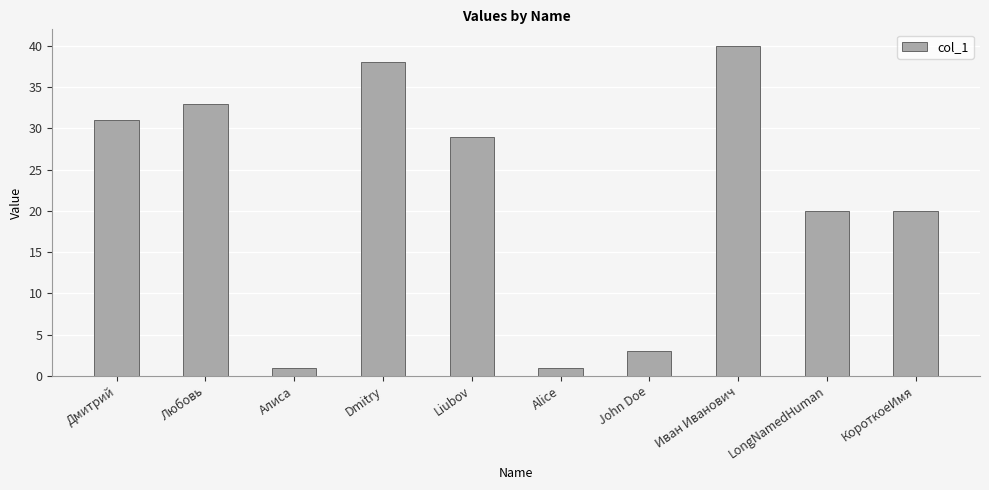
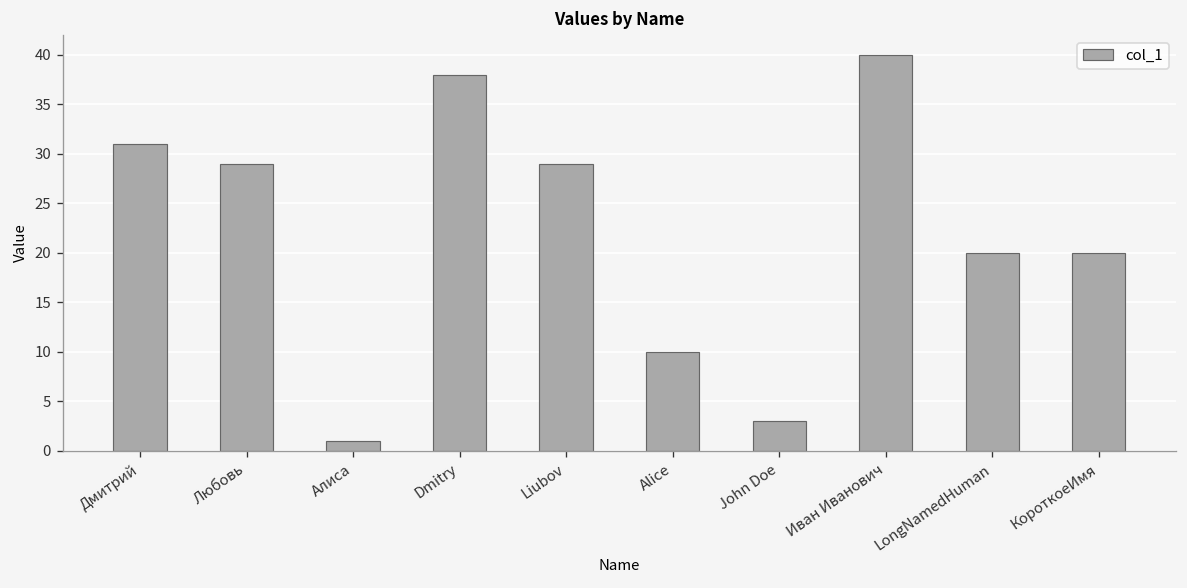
  {
    "Дмитрий": 31,
-   "Любовь": 33,
+   "Любовь": 29,
    "Алиса": 1,
    "Dmitry": 38,
    "Liubov": 29,
-   "Alice": 1,
+   "Alice": 10,
    "John Doe": 3,
    "Иван Иванович": 40,
    "LongNamedHuman": 20,
    "КороткоеИмя": 20
  }
